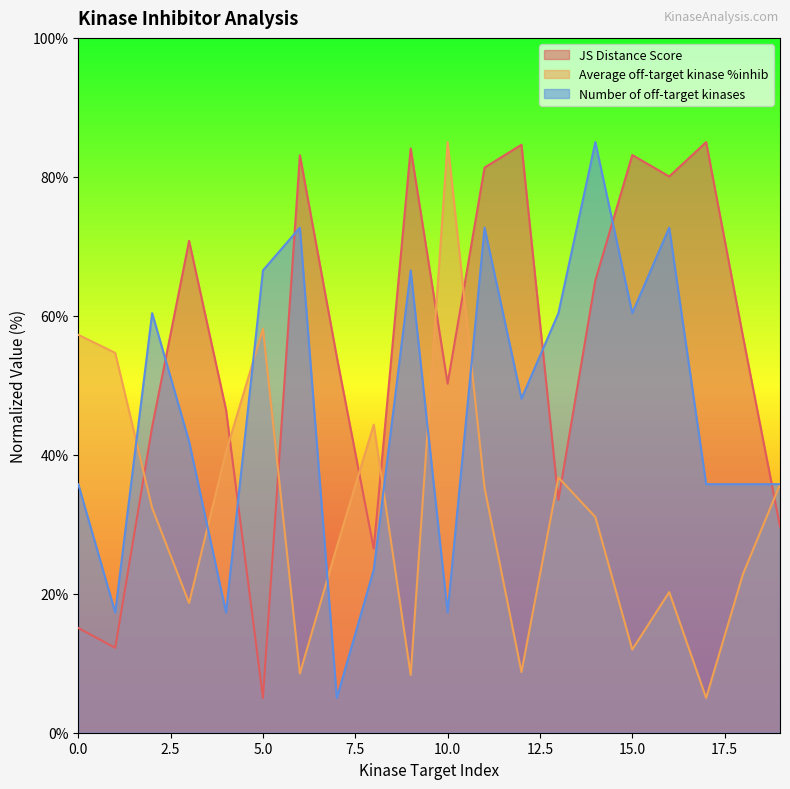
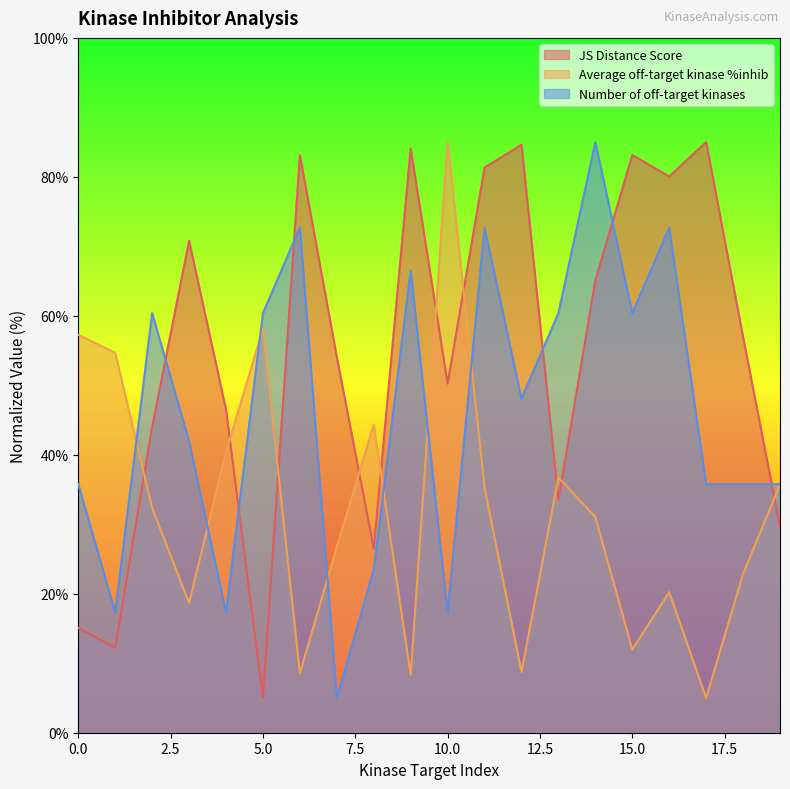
  {
    "Number of off-target kinases": {
      "0.0": "36%",
-     "5.0": "67%",
+     "5.0": "60%",
      "10.0": "17%",
      "15.0": "60%"
    }
  }
